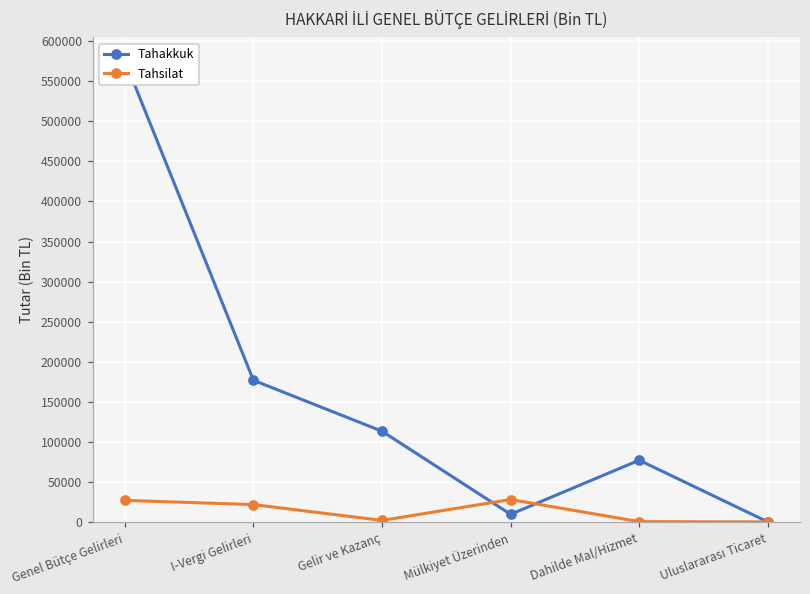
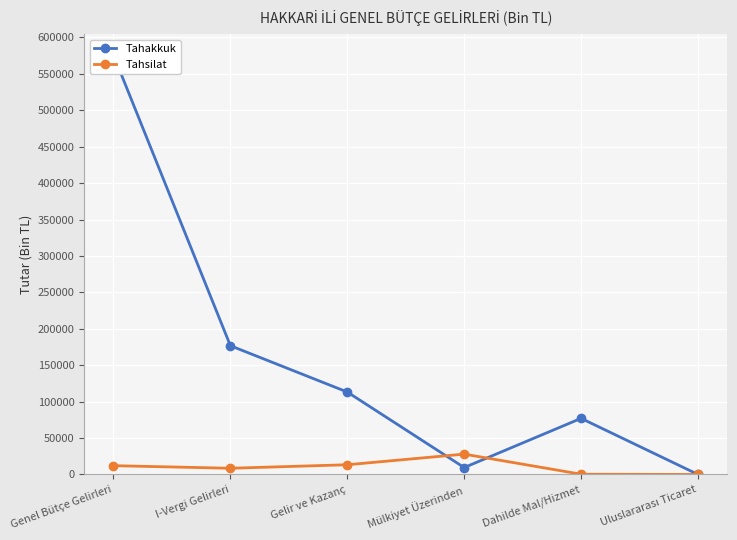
  {
    "Tahakkuk": {
      "I-Vergi Gelirleri": 180000,
      "Gelir ve Kazanç": 110000,
      "Mülkiyet Üzerinden": 10000,
      "Dahilde Mal/Hizmet": 80000
    },
    "Tahsilat": {
-     "Genel Bütçe Gelirleri": 30000,
-     "I-Vergi Gelirleri": 20000,
-     "Gelir ve Kazanç": 0,
+     "Genel Bütçe Gelirleri": 10000,
+     "I-Vergi Gelirleri": 10000,
+     "Gelir ve Kazanç": 10000,
      "Mülkiyet Üzerinden": 30000,
      "Dahilde Mal/Hizmet": 0
    }
  }
